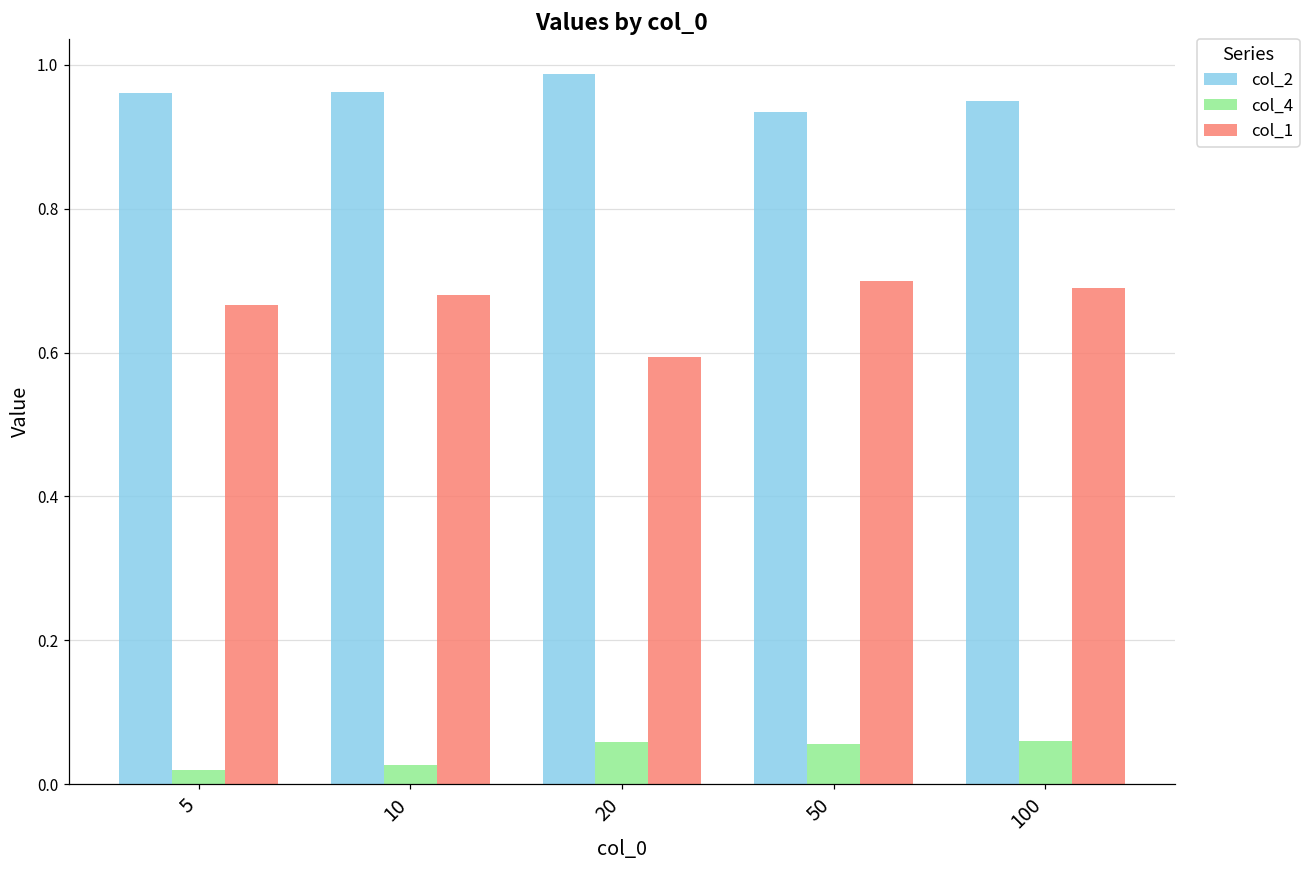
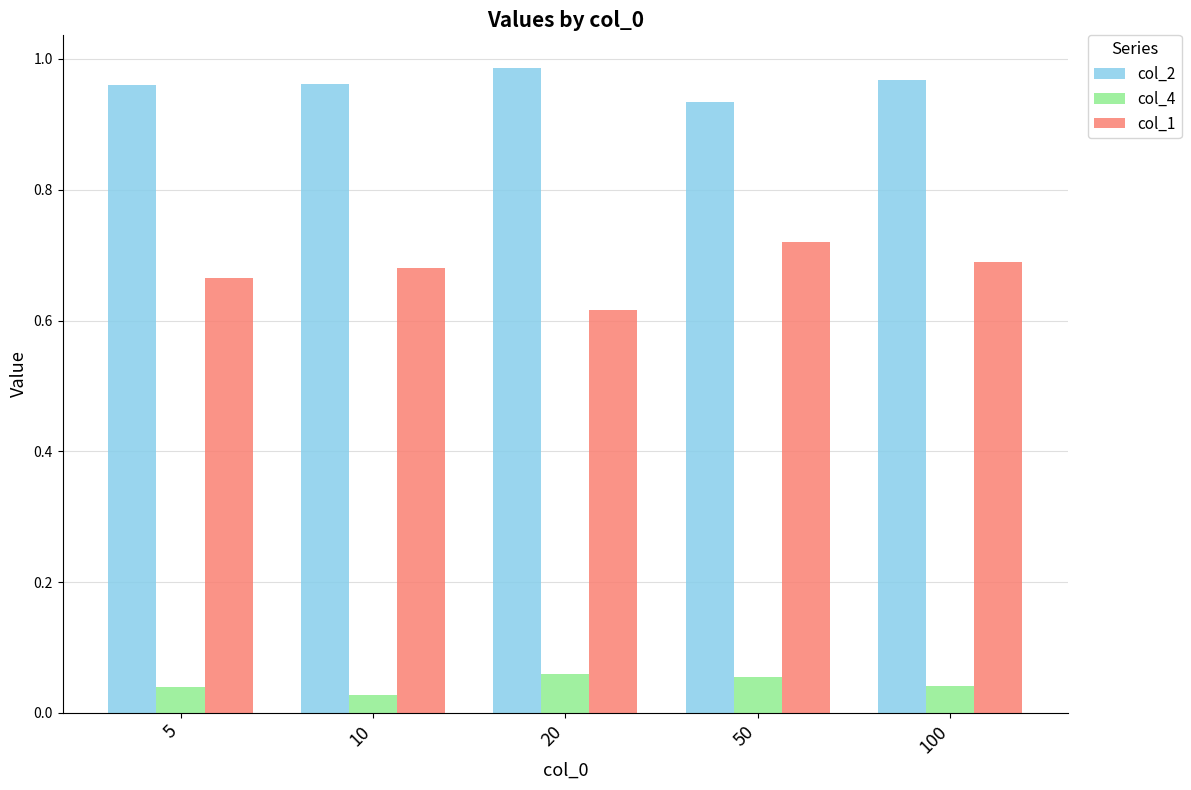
  {
    "col_2": {
      "5": 0.96,
      "10": 0.96,
      "20": 0.99,
      "50": 0.93,
-     "100": 0.95
+     "100": 0.97
    },
    "col_4": {
-     "5": 0.02,
+     "5": 0.04,
      "10": 0.03,
      "20": 0.06,
      "50": 0.06,
-     "100": 0.06
+     "100": 0.04
    },
    "col_1": {
      "5": 0.67,
      "10": 0.68,
-     "20": 0.59,
-     "50": 0.70,
+     "20": 0.62,
+     "50": 0.72,
      "100": 0.69
    }
  }
